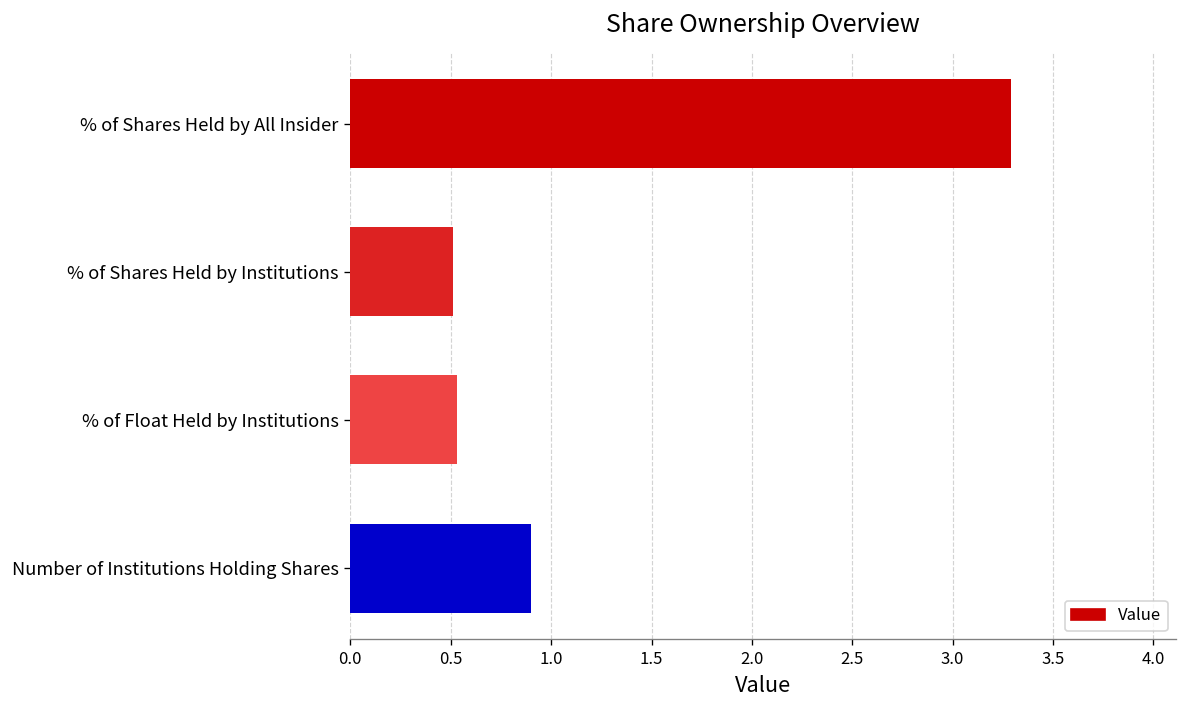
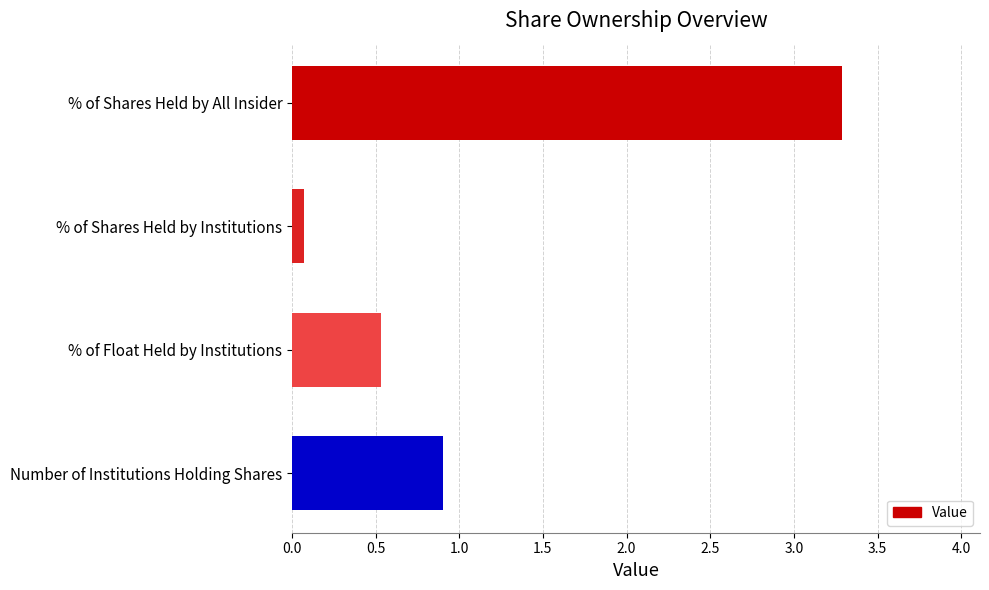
  {
    "% of Shares Held by All Insider": 3.29,
-   "% of Shares Held by Institutions": 0.51,
+   "% of Shares Held by Institutions": 0.07,
    "% of Float Held by Institutions": 0.53,
    "Number of Institutions Holding Shares": 0.90
  }
